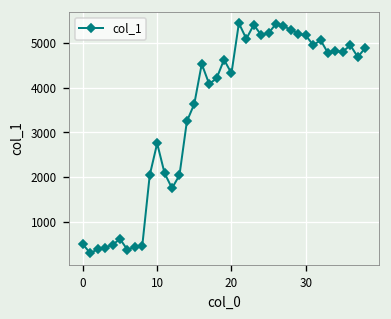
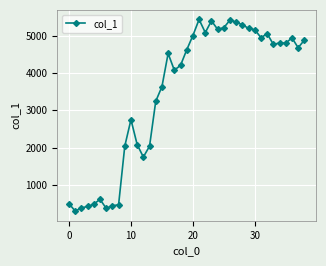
  {
    "0": 500,
    "10": 2700,
-   "20": 4300,
+   "20": 5000,
    "30": 5200
  }
